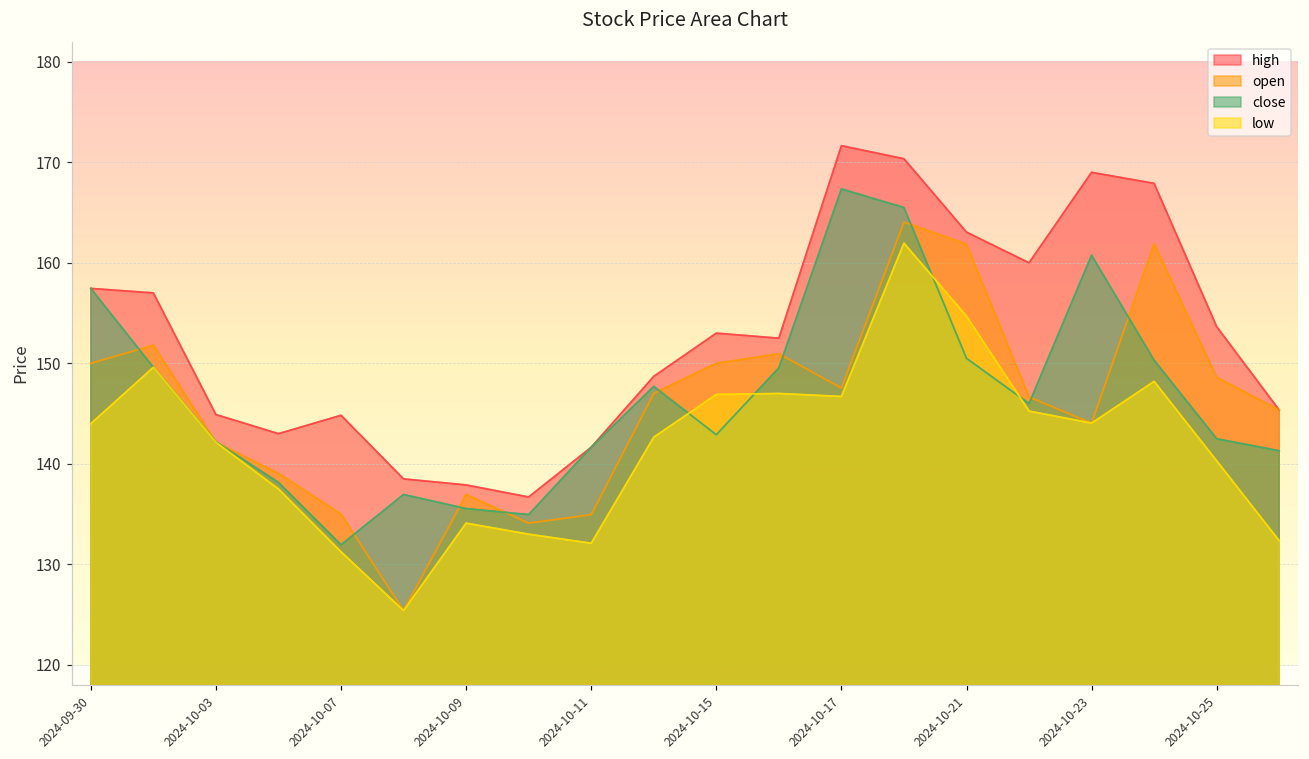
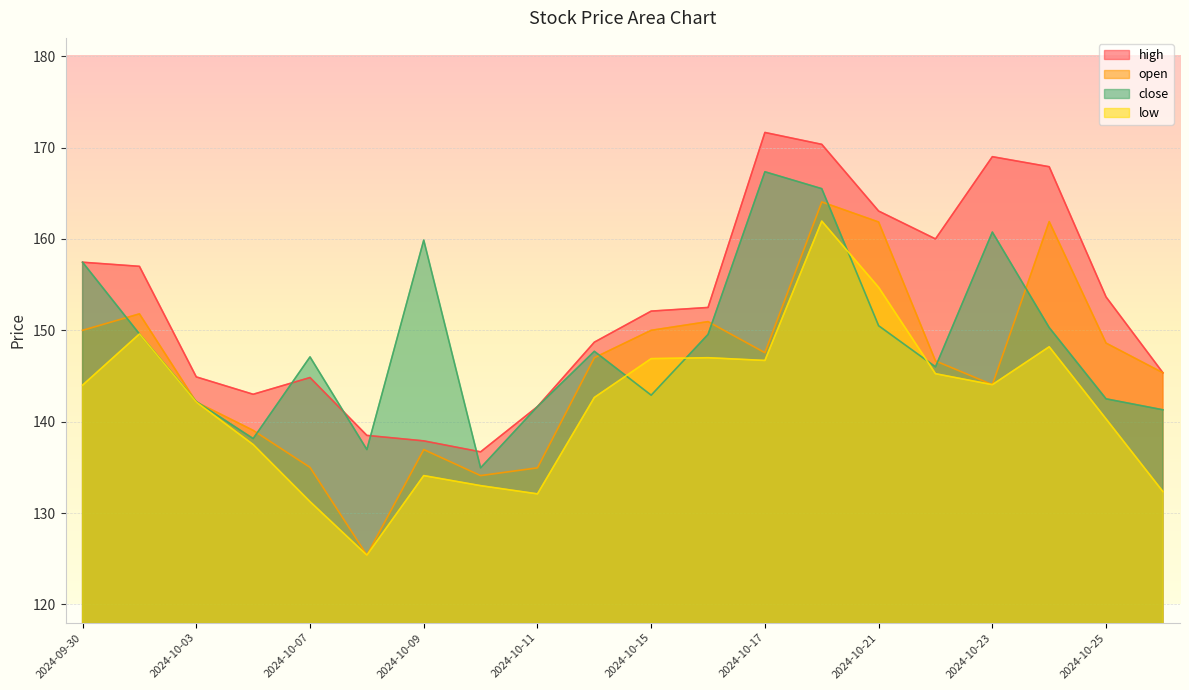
  {
    "high": {
      "2024-10-03": 145,
      "2024-10-07": 145,
      "2024-10-09": 138,
-     "2024-10-15": 153,
+     "2024-10-15": 152,
      "2024-10-17": 172,
      "2024-10-21": 163,
      "2024-10-23": 169,
      "2024-10-25": 154
    },
    "close": {
-     "2024-10-07": 132,
-     "2024-10-09": 136,
+     "2024-10-07": 147,
+     "2024-10-09": 160,
      "2024-10-15": 143,
      "2024-10-17": 167,
      "2024-10-21": 151,
      "2024-10-23": 161,
      "2024-10-25": 143
    }
  }
